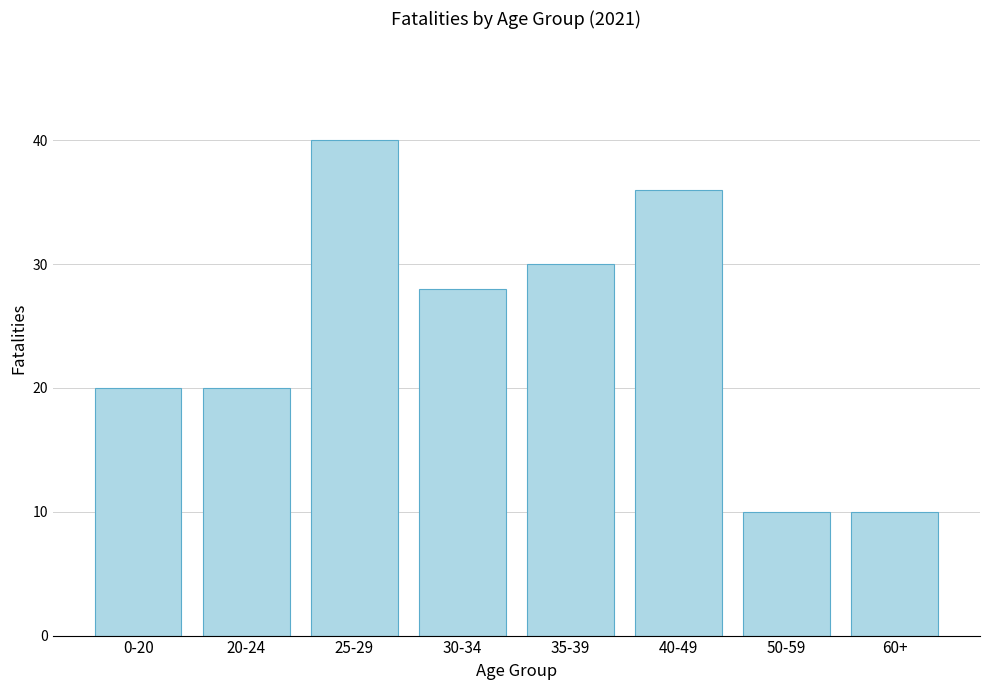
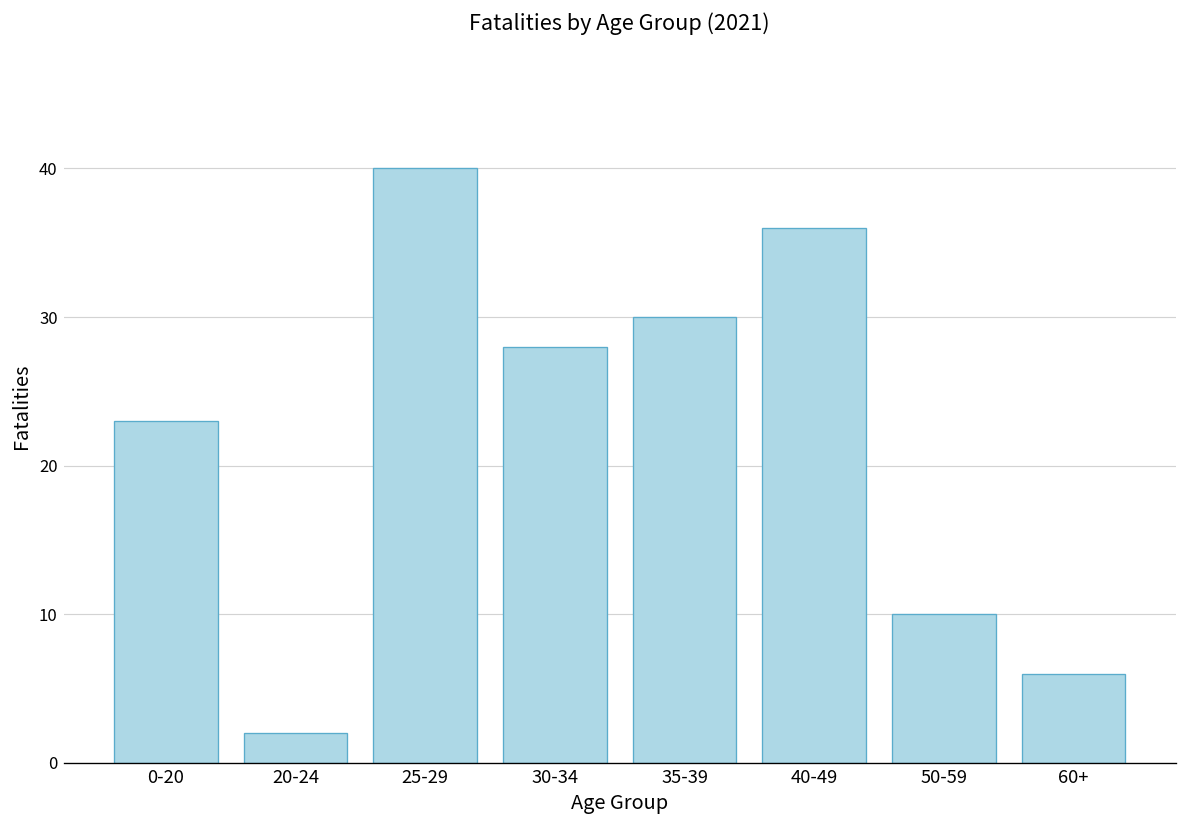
  {
-   "0-20": 20,
-   "20-24": 20,
+   "0-20": 23,
+   "20-24": 2,
    "25-29": 40,
    "30-34": 28,
    "35-39": 30,
    "40-49": 36,
    "50-59": 10,
-   "60+": 10
+   "60+": 6
  }
